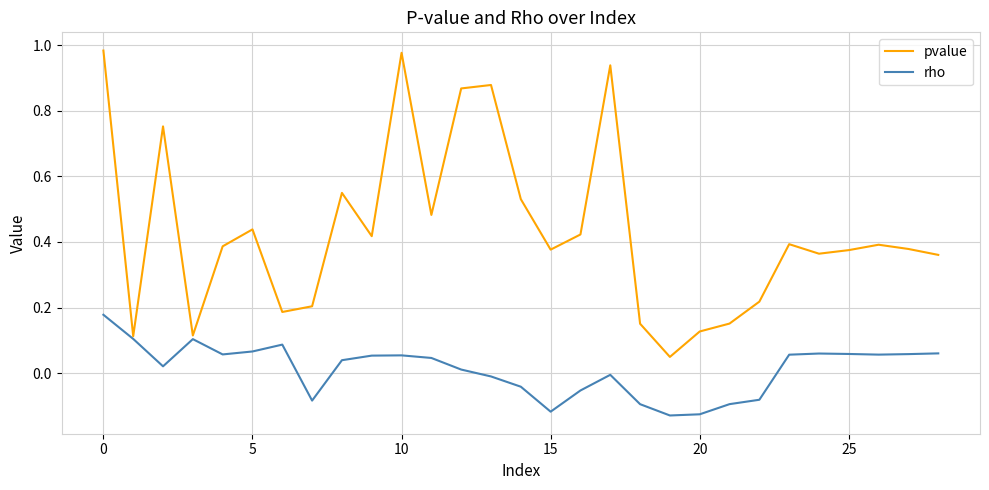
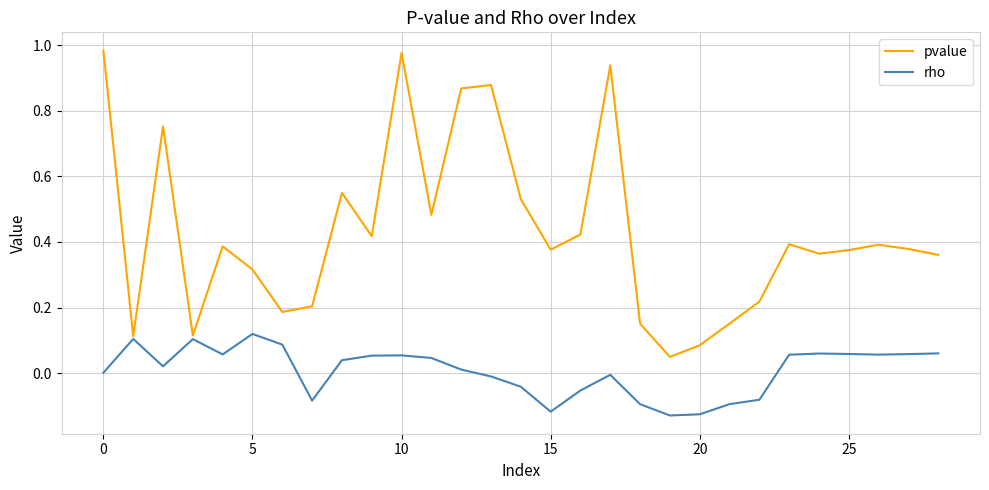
  {
    "pvalue": {
      "0": 0.98,
-     "5": 0.44,
+     "5": 0.32,
      "10": 0.98,
      "15": 0.38,
-     "20": 0.13,
+     "20": 0.09,
      "25": 0.38
    },
    "rho": {
-     "0": 0.18,
-     "5": 0.07,
+     "0": 0.00,
+     "5": 0.12,
      "10": 0.05,
      "15": -0.12,
      "20": -0.13,
      "25": 0.06
    }
  }
